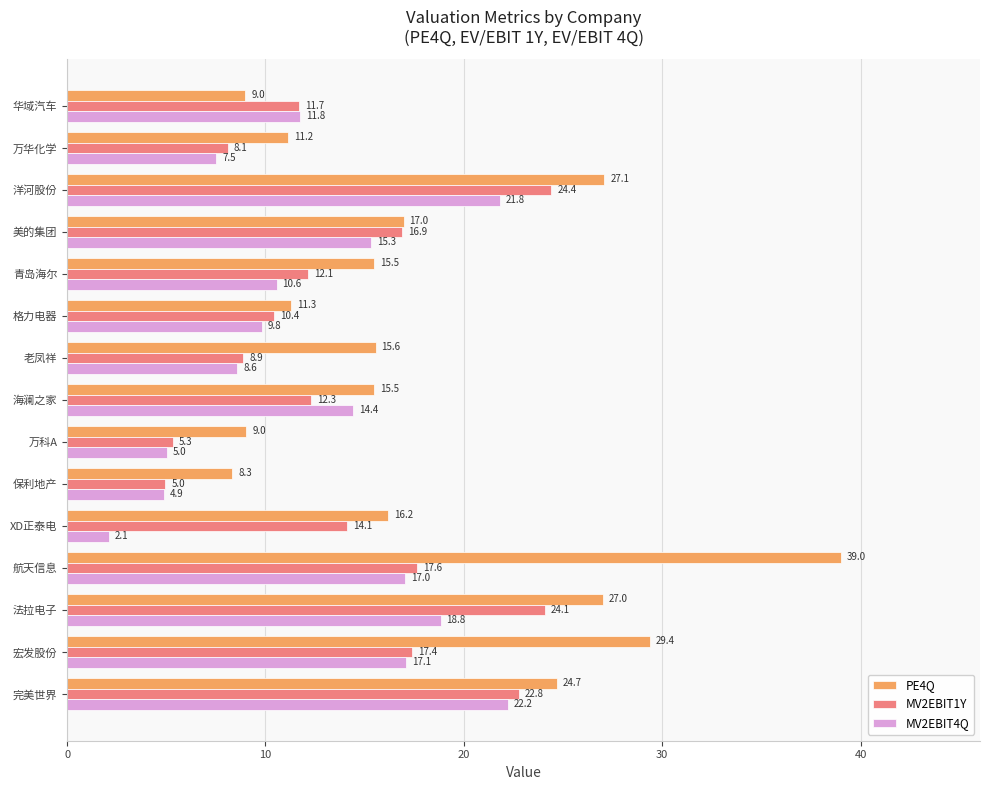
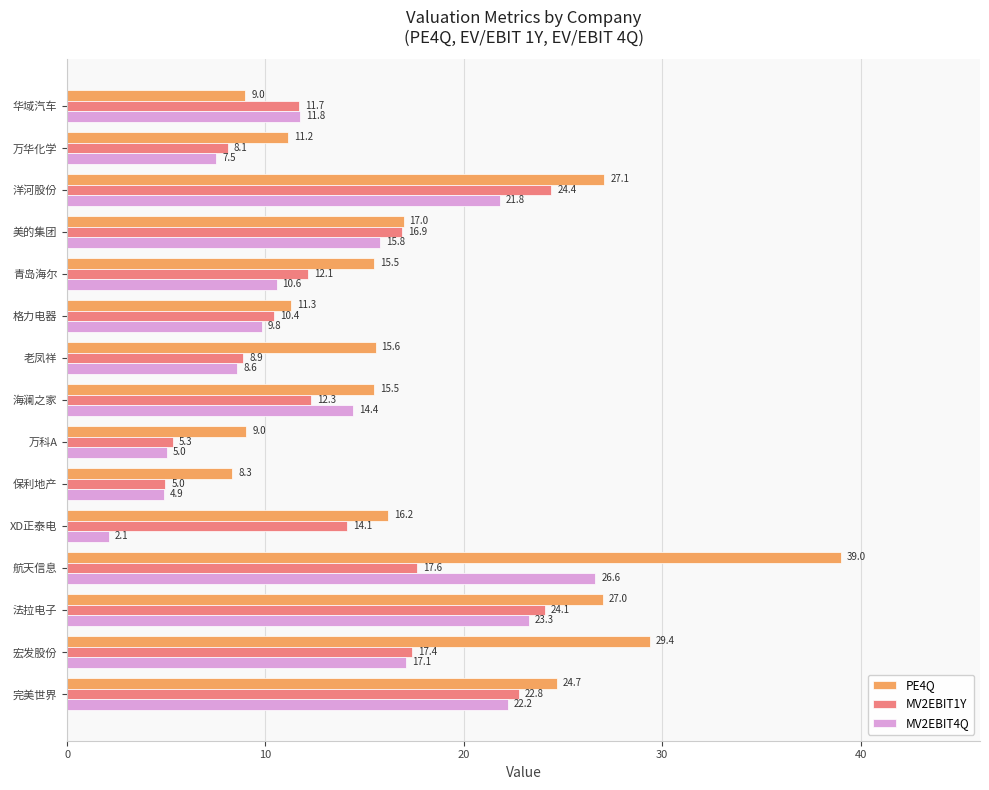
  {
    "MV2EBIT4Q": {
      "华域汽车": 11.8,
      "万华化学": 7.5,
      "洋河股份": 21.8,
-     "美的集团": 15.3,
+     "美的集团": 15.8,
      "青岛海尔": 10.6,
      "格力电器": 9.8,
      "老凤祥": 8.6,
      "海澜之家": 14.4,
      "万科A": 5.0,
      "保利地产": 4.9,
      "XD正泰电": 2.1,
-     "航天信息": 17.0,
-     "法拉电子": 18.8,
+     "航天信息": 26.6,
+     "法拉电子": 23.3,
      "宏发股份": 17.1,
      "完美世界": 22.2
    }
  }
